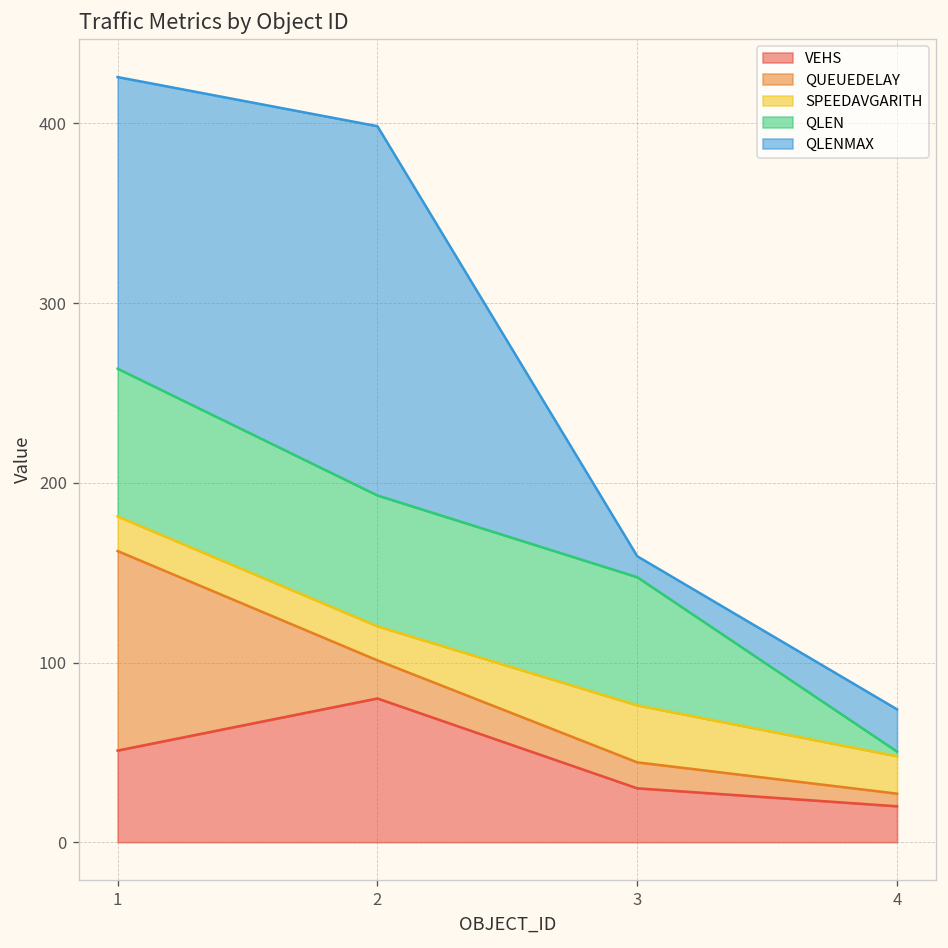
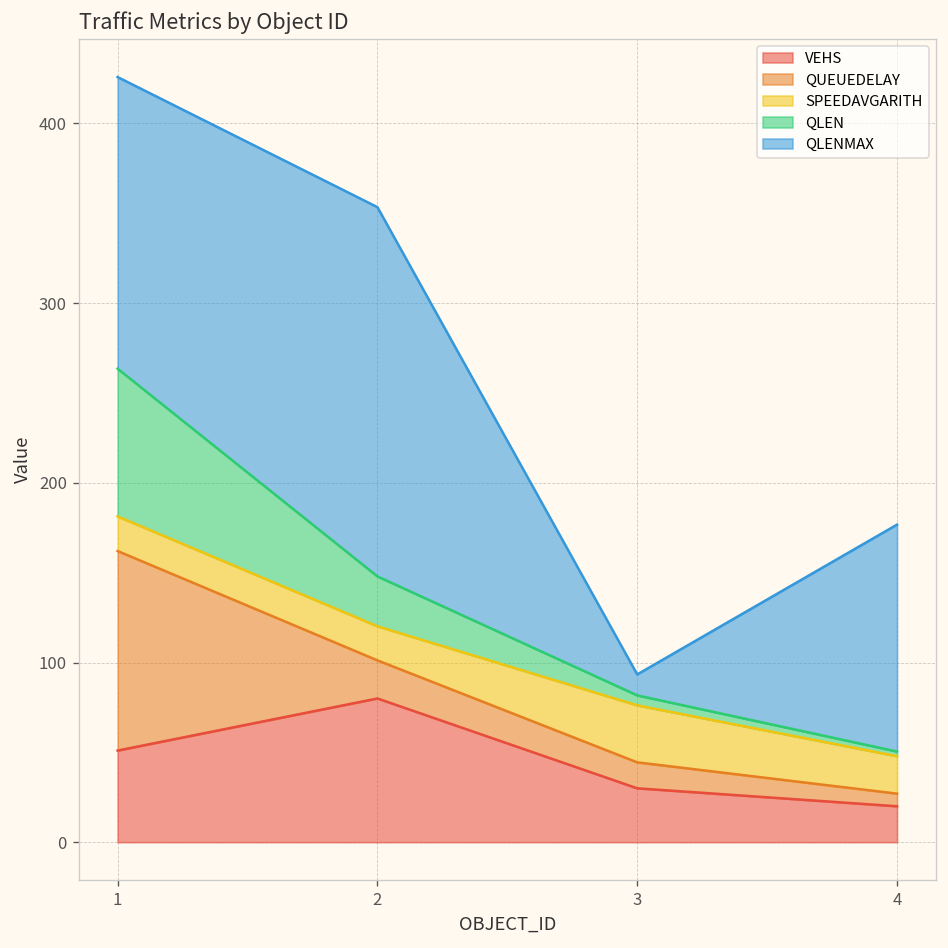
  {
    "SPEEDAVGARITH": {
      "1": 19,
      "2": 19,
      "3": 32,
      "4": 21
    },
    "QLEN": {
      "1": 82,
-     "2": 73,
-     "3": 71,
+     "2": 28,
+     "3": 6,
      "4": 3
    },
    "QLENMAX": {
      "1": 162,
      "2": 205,
      "3": 12,
-     "4": 23
+     "4": 126
    }
  }
